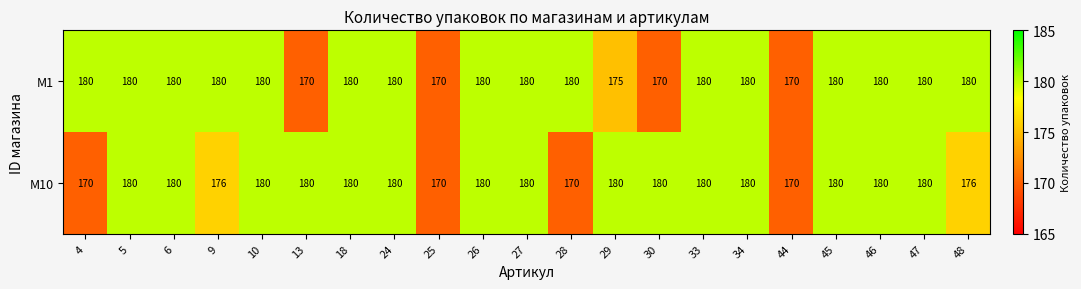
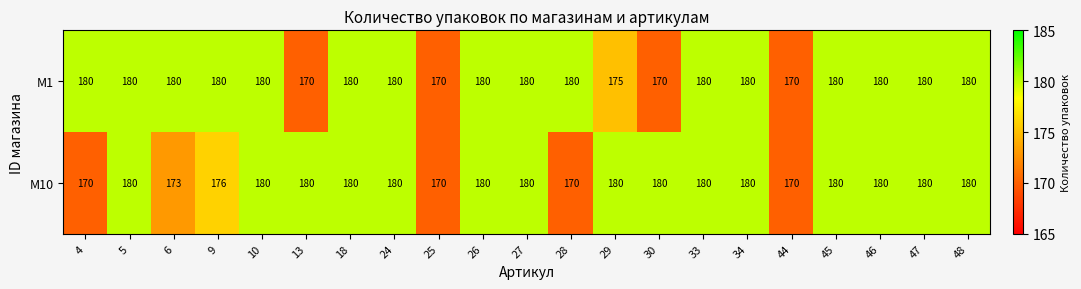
  {
    "M1": {
      "4": 180,
      "5": 180,
      "6": 180,
      "9": 180,
      "10": 180,
      "13": 170,
      "18": 180,
      "24": 180,
      "25": 170,
      "26": 180,
      "27": 180,
      "28": 180,
      "29": 175,
      "30": 170,
      "33": 180,
      "34": 180,
      "44": 170,
      "45": 180,
      "46": 180,
      "47": 180,
      "48": 180
    },
    "M10": {
      "4": 170,
      "5": 180,
-     "6": 180,
+     "6": 173,
      "9": 176,
      "10": 180,
      "13": 180,
      "18": 180,
      "24": 180,
      "25": 170,
      "26": 180,
      "27": 180,
      "28": 170,
      "29": 180,
      "30": 180,
      "33": 180,
      "34": 180,
      "44": 170,
      "45": 180,
      "46": 180,
      "47": 180,
-     "48": 176
+     "48": 180
    }
  }
